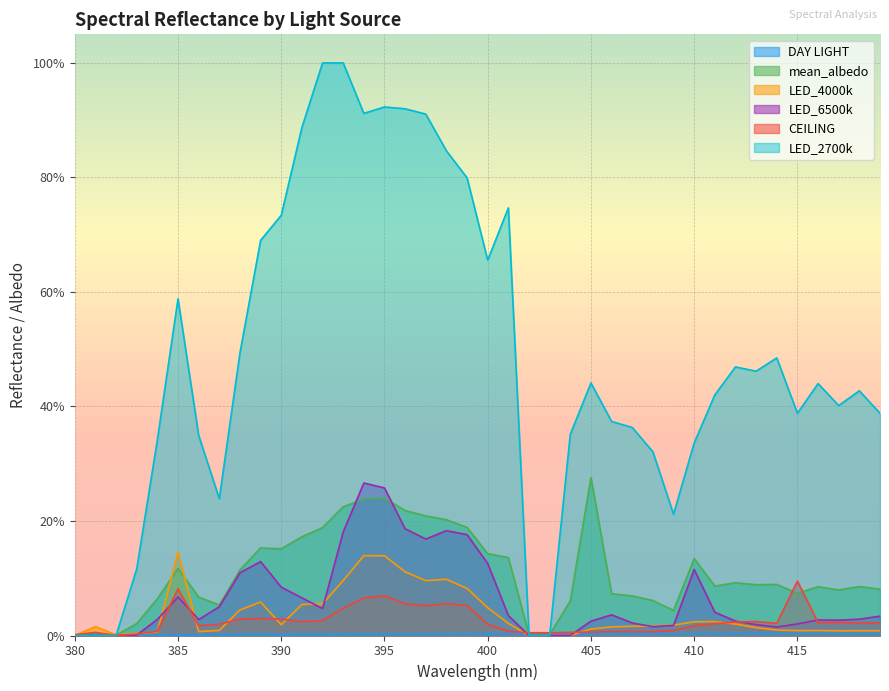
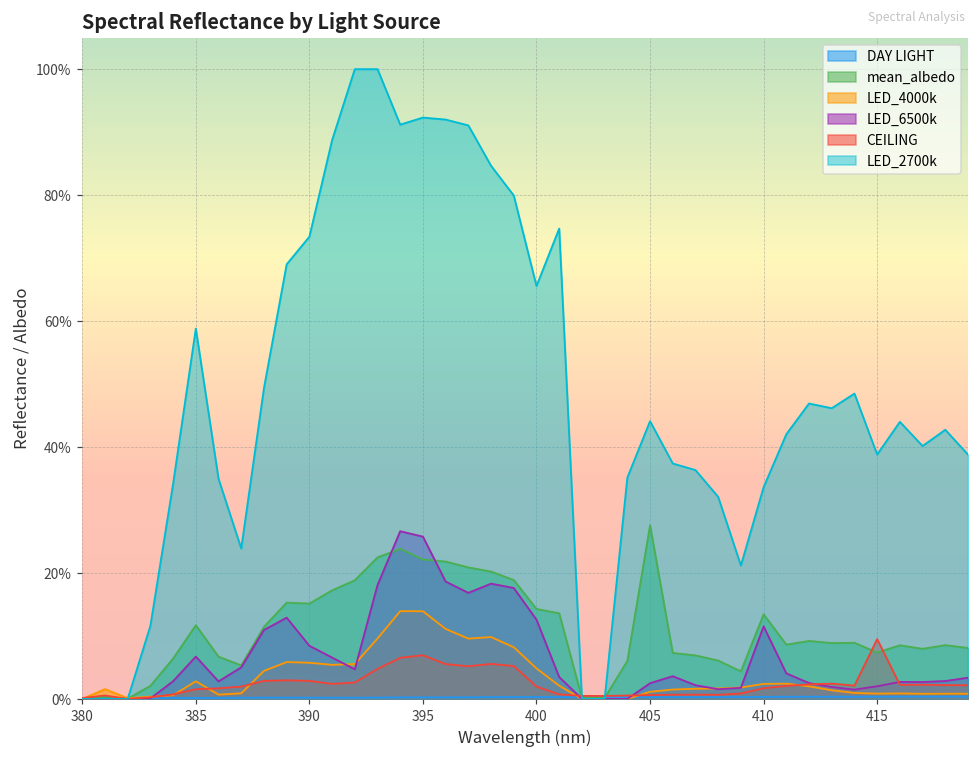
  {
    "mean_albedo": {
      "385": "12%",
      "390": "15%",
-     "395": "24%",
+     "395": "22%",
      "400": "14%",
      "405": "28%",
      "410": "13%",
      "415": "7%"
    },
    "LED_4000k": {
-     "385": "15%",
-     "390": "2%",
+     "385": "3%",
+     "390": "6%",
      "395": "14%",
      "400": "5%",
      "405": "1%",
      "410": "2%",
      "415": "1%"
    },
    "LED_6500k": {
      "385": "7%",
      "390": "8%",
      "395": "26%",
      "400": "13%",
      "405": "3%",
      "410": "12%",
      "415": "2%"
    },
    "CEILING": {
-     "385": "8%",
+     "385": "2%",
      "390": "3%",
      "395": "7%",
      "400": "2%",
      "410": "2%",
      "415": "9%"
    }
  }
